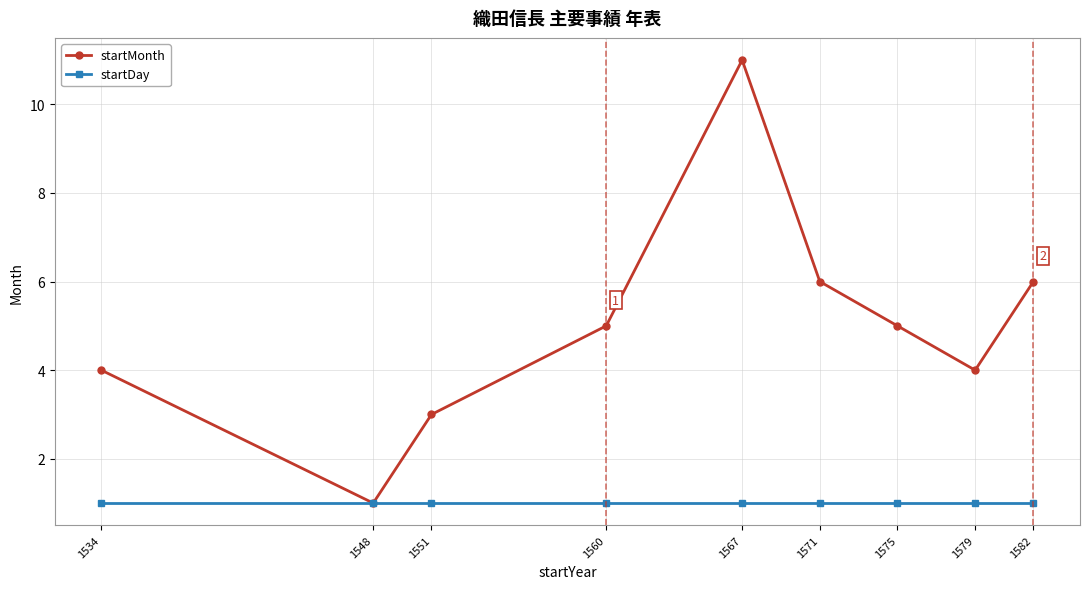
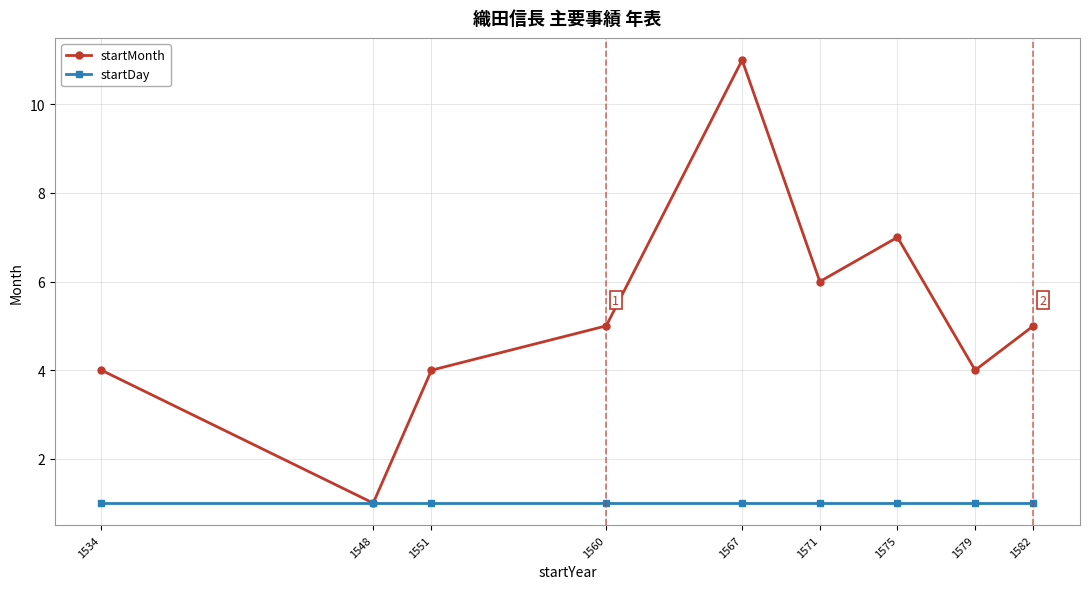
  {
    "startMonth": {
      "1534": 4,
-     "1551": 3,
+     "1551": 4,
      "1567": 11,
      "1571": 6,
-     "1575": 5,
+     "1575": 7,
      "1579": 4,
-     "1582": 6
+     "1582": 5
    },
    "startDay": {
      "1534": 1,
      "1551": 1,
      "1560": 1,
      "1567": 1,
      "1571": 1,
      "1575": 1,
      "1579": 1,
      "1582": 1
    }
  }
